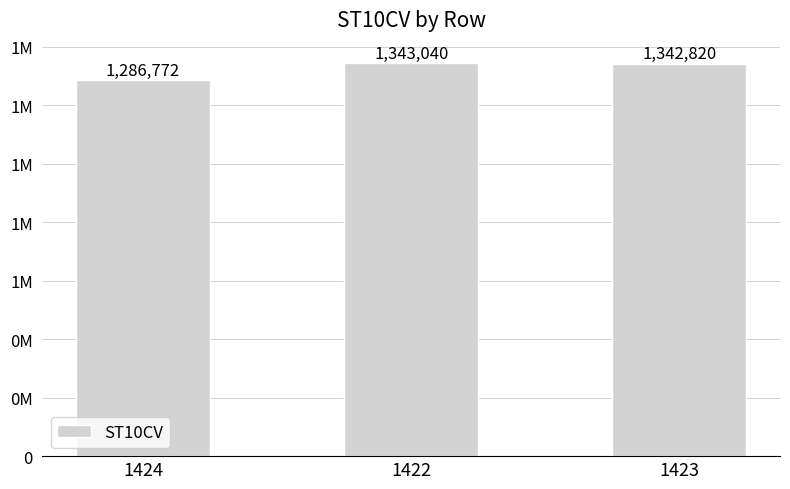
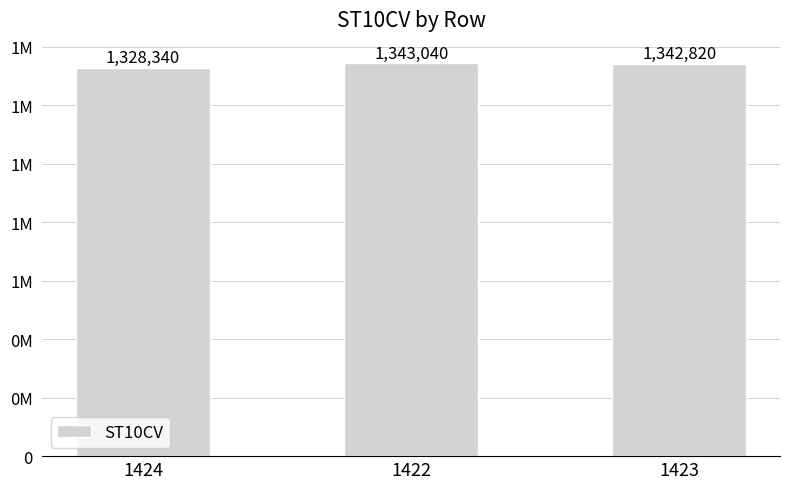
  {
-   "1424": "1,286,772",
+   "1424": "1,328,340",
    "1422": "1,343,040",
    "1423": "1,342,820"
  }
